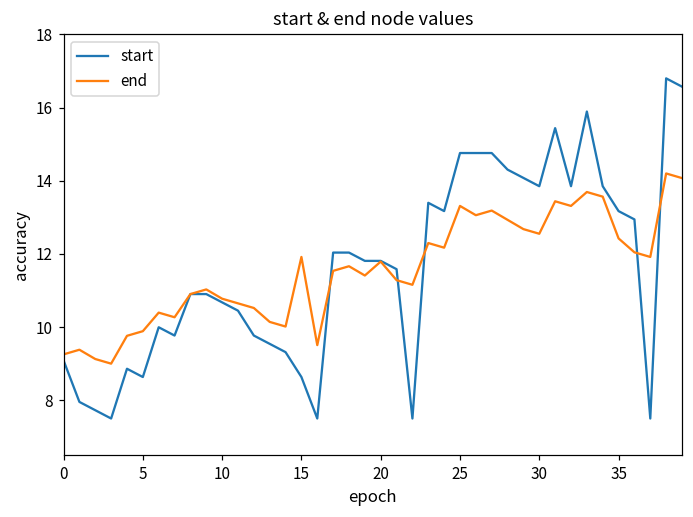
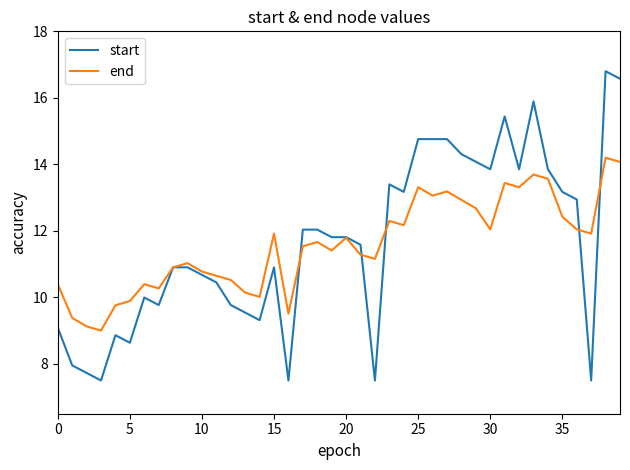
  {
    "start": {
      "0": 9.1,
      "5": 8.6,
      "10": 10.7,
-     "15": 8.6,
+     "15": 10.9,
      "25": 14.8,
      "30": 13.9,
      "35": 13.2
    },
    "end": {
-     "0": 9.3,
+     "0": 10.4,
      "5": 9.9,
      "10": 10.8,
      "15": 11.9,
      "25": 13.3,
-     "30": 12.6,
+     "30": 12.0,
      "35": 12.4
    }
  }
